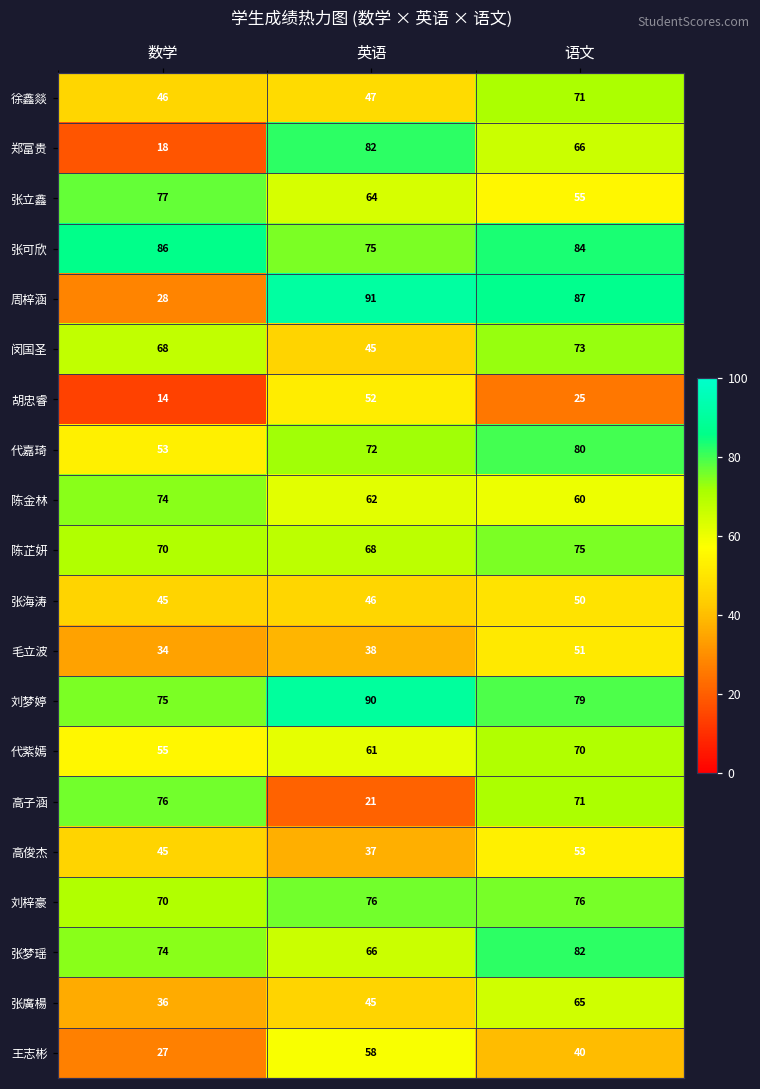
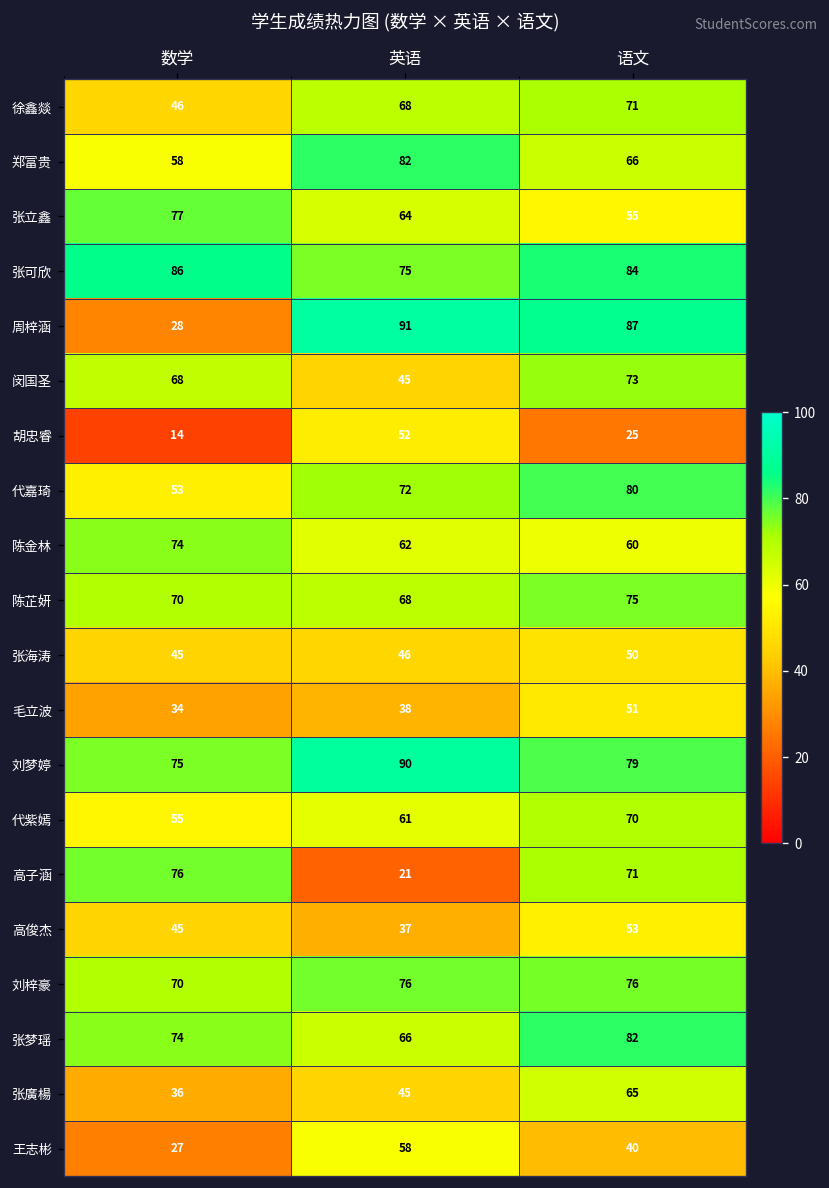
  {
    "徐鑫燚": {
      "数学": 46,
-     "英语": 47,
+     "英语": 68,
      "语文": 71
    },
    "郑富贵": {
-     "数学": 18,
+     "数学": 58,
      "英语": 82,
      "语文": 66
    },
    "张立鑫": {
      "数学": 77,
      "英语": 64,
      "语文": 55
    },
    "张可欣": {
      "数学": 86,
      "英语": 75,
      "语文": 84
    },
    "周梓涵": {
      "数学": 28,
      "英语": 91,
      "语文": 87
    },
    "闵国圣": {
      "数学": 68,
      "英语": 45,
      "语文": 73
    },
    "胡忠睿": {
      "数学": 14,
      "英语": 52,
      "语文": 25
    },
    "代嘉琦": {
      "数学": 53,
      "英语": 72,
      "语文": 80
    },
    "陈金林": {
      "数学": 74,
      "英语": 62,
      "语文": 60
    },
    "陈芷妍": {
      "数学": 70,
      "英语": 68,
      "语文": 75
    },
    "张海涛": {
      "数学": 45,
      "英语": 46,
      "语文": 50
    },
    "毛立波": {
      "数学": 34,
      "英语": 38,
      "语文": 51
    },
    "刘梦婷": {
      "数学": 75,
      "英语": 90,
      "语文": 79
    },
    "代紫嫣": {
      "数学": 55,
      "英语": 61,
      "语文": 70
    },
    "高子涵": {
      "数学": 76,
      "英语": 21,
      "语文": 71
    },
    "高俊杰": {
      "数学": 45,
      "英语": 37,
      "语文": 53
    },
    "刘梓豪": {
      "数学": 70,
      "英语": 76,
      "语文": 76
    },
    "张梦瑶": {
      "数学": 74,
      "英语": 66,
      "语文": 82
    },
    "张廣楊": {
      "数学": 36,
      "英语": 45,
      "语文": 65
    },
    "王志彬": {
      "数学": 27,
      "英语": 58,
      "语文": 40
    }
  }
